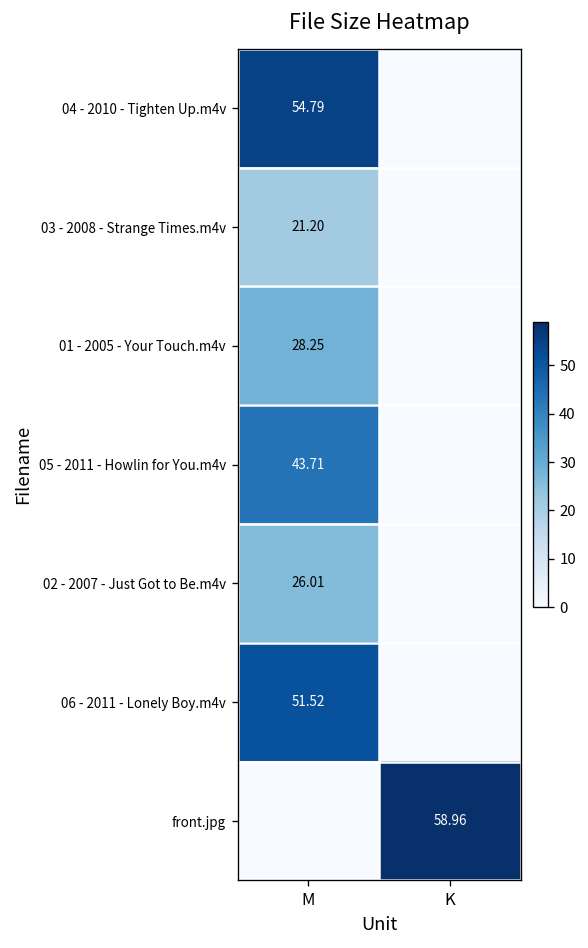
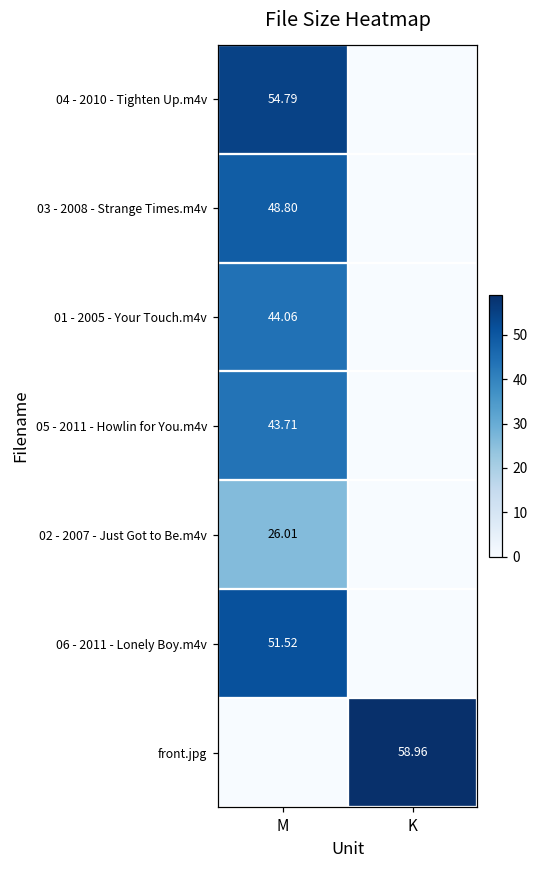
  {
    "04 - 2010 - Tighten Up.m4v": {
      "M": 54.79
    },
    "03 - 2008 - Strange Times.m4v": {
-     "M": 21.20
+     "M": 48.80
    },
    "01 - 2005 - Your Touch.m4v": {
-     "M": 28.25
+     "M": 44.06
    },
    "05 - 2011 - Howlin for You.m4v": {
      "M": 43.71
    },
    "02 - 2007 - Just Got to Be.m4v": {
      "M": 26.01
    },
    "06 - 2011 - Lonely Boy.m4v": {
      "M": 51.52
    },
    "front.jpg": {
      "K": 58.96
    }
  }
